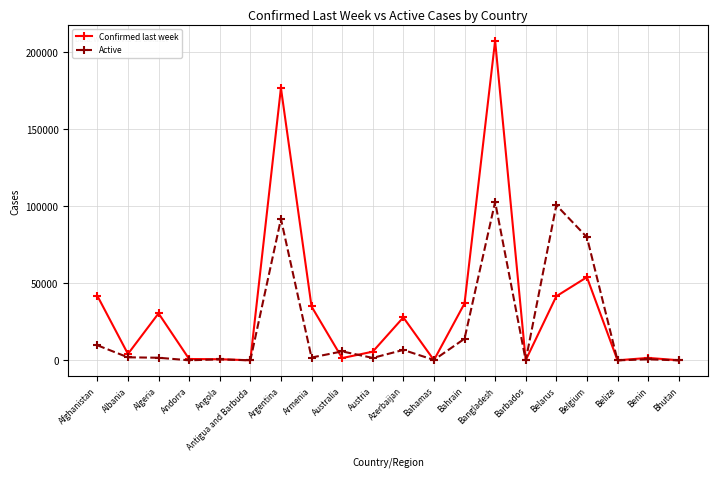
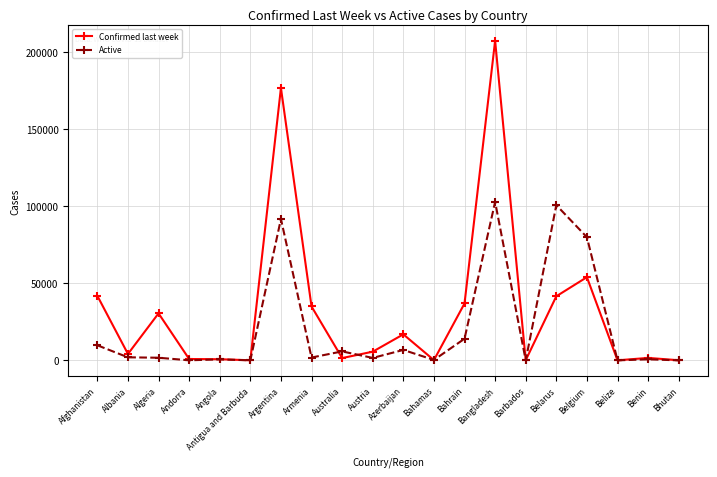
  {
    "Confirmed last week": {
      "Afghanistan": 42000,
      "Albania": 4000,
      "Algeria": 31000,
      "Argentina": 177000,
      "Armenia": 35000,
      "Australia": 2000,
      "Austria": 6000,
-     "Azerbaijan": 28000,
+     "Azerbaijan": 17000,
      "Bahrain": 37000,
      "Bangladesh": 207000,
      "Belarus": 42000,
      "Belgium": 54000
    },
    "Active": {
      "Afghanistan": 10000,
      "Albania": 2000,
      "Algeria": 2000,
      "Argentina": 92000,
      "Armenia": 2000,
      "Australia": 6000,
      "Austria": 2000,
      "Azerbaijan": 7000,
      "Bahrain": 14000,
      "Bangladesh": 103000,
      "Belarus": 101000,
      "Belgium": 80000
    }
  }
